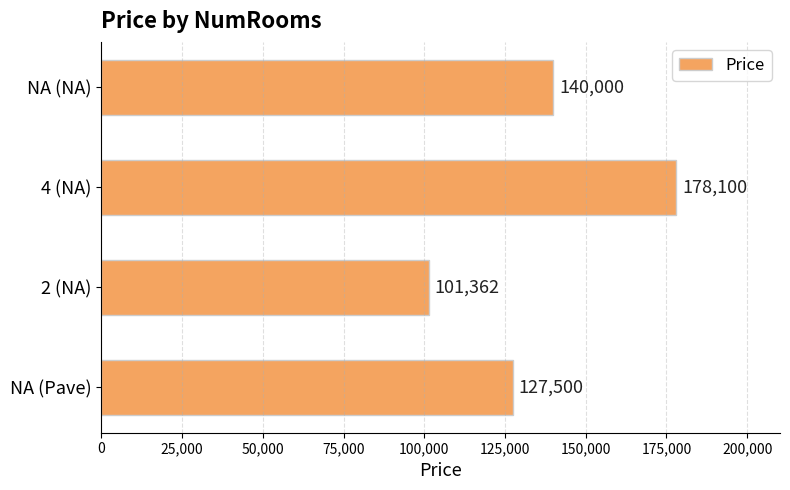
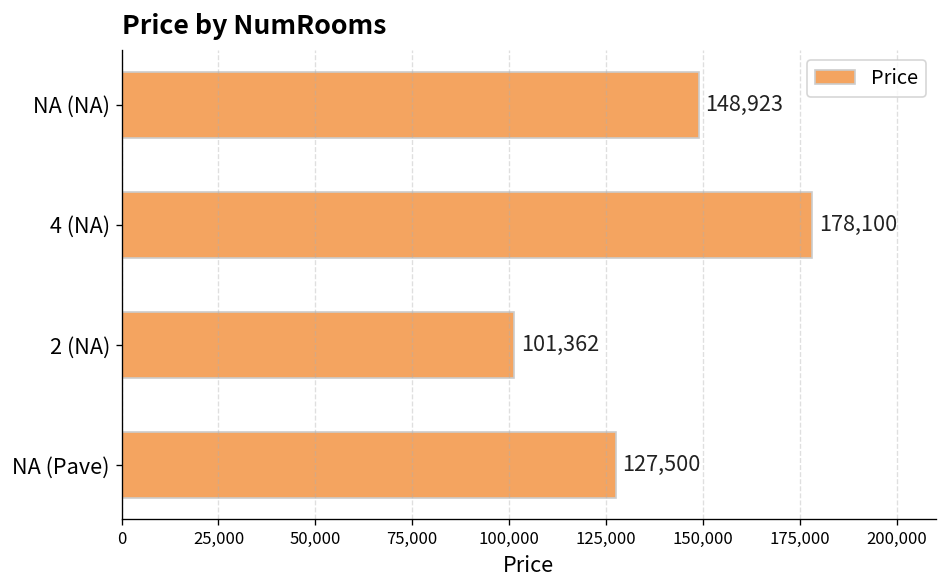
  {
-   "NA (NA)": "140,000",
+   "NA (NA)": "148,923",
    "4 (NA)": "178,100",
    "2 (NA)": "101,362",
    "NA (Pave)": "127,500"
  }
